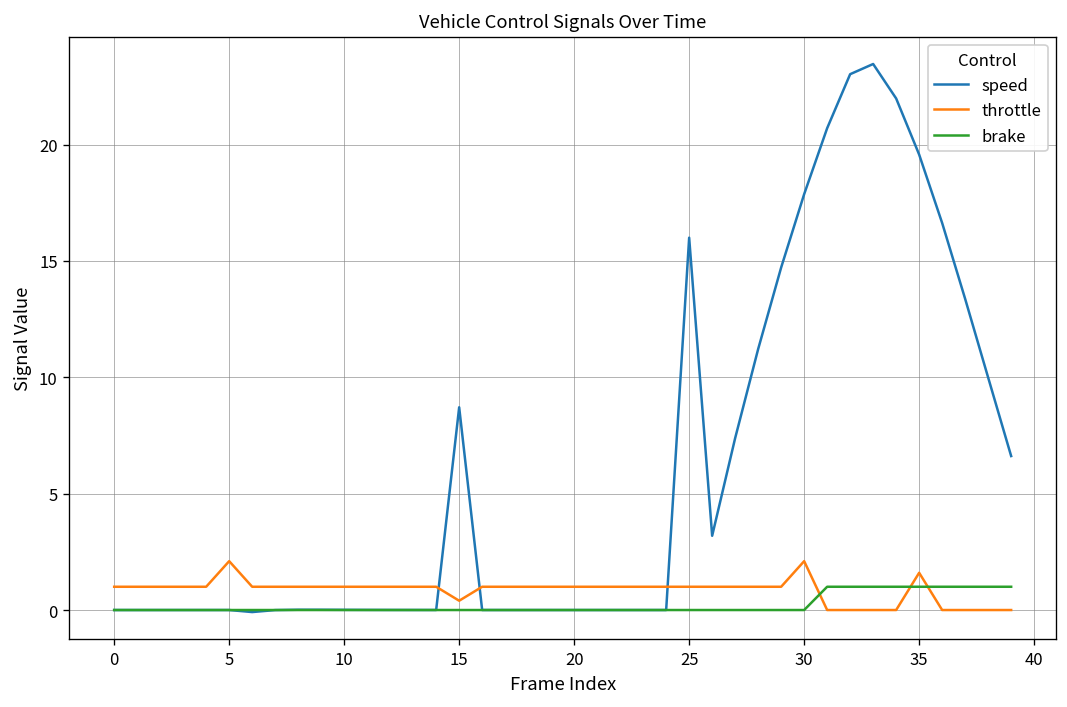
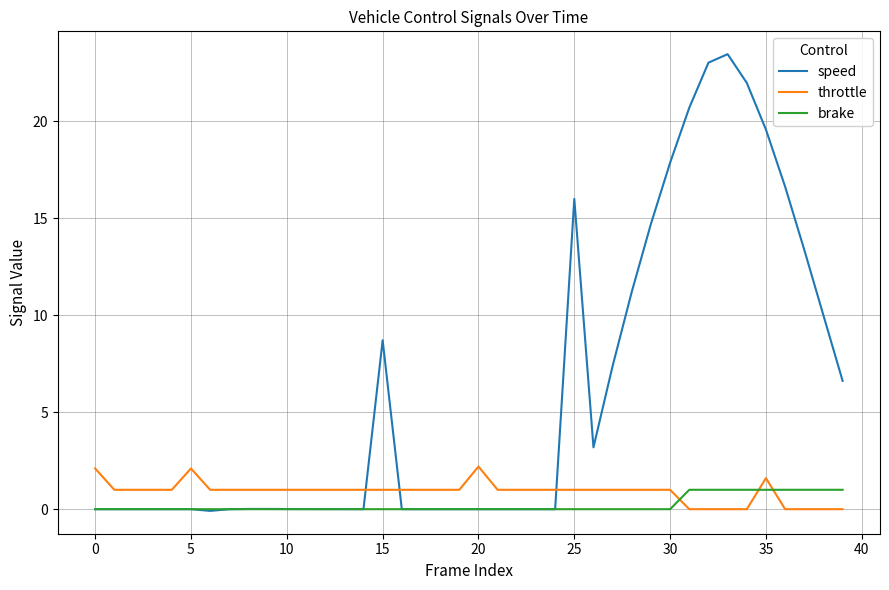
  {
    "speed": {
      "15": 8.7,
      "25": 16.0,
      "30": 17.9,
      "35": 19.6
    },
    "throttle": {
-     "0": 1.0,
+     "0": 2.1,
      "5": 2.1,
      "10": 1.0,
-     "15": 0.4,
-     "20": 1.0,
+     "15": 1.0,
+     "20": 2.2,
      "25": 1.0,
-     "30": 2.1,
+     "30": 1.0,
      "35": 1.6
    },
    "brake": {
      "15": 0.0,
      "25": 0.0,
      "30": 0.0,
      "35": 1.0
    }
  }
